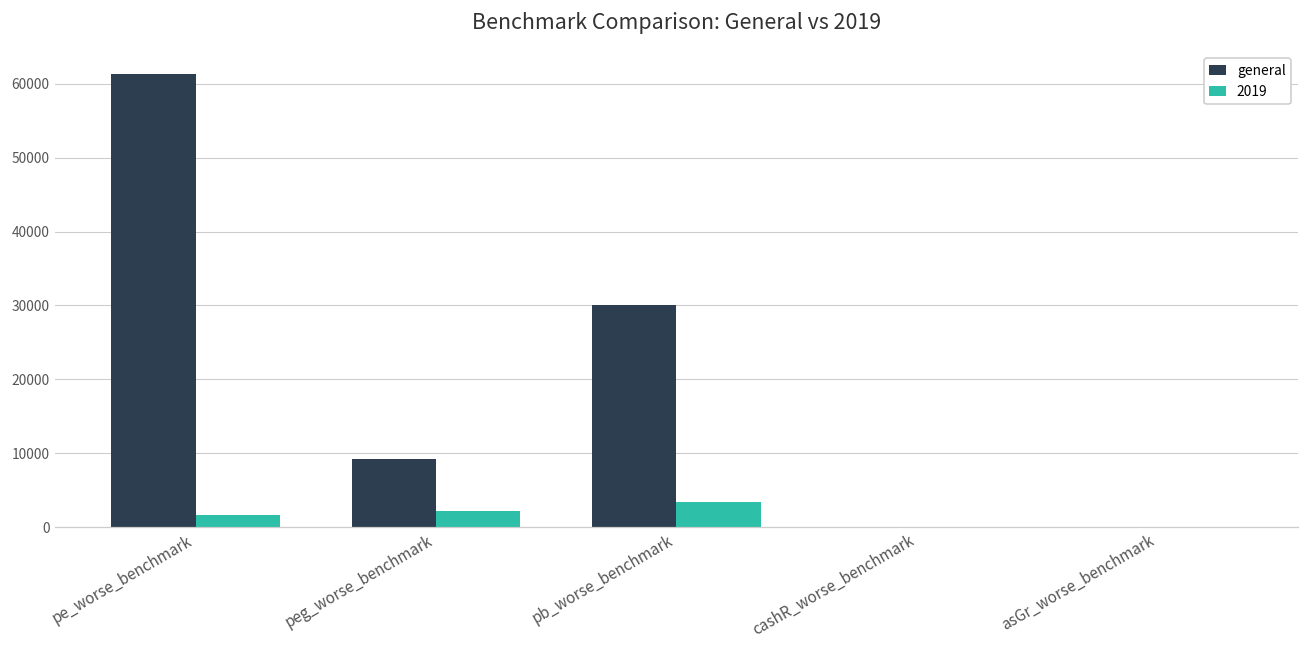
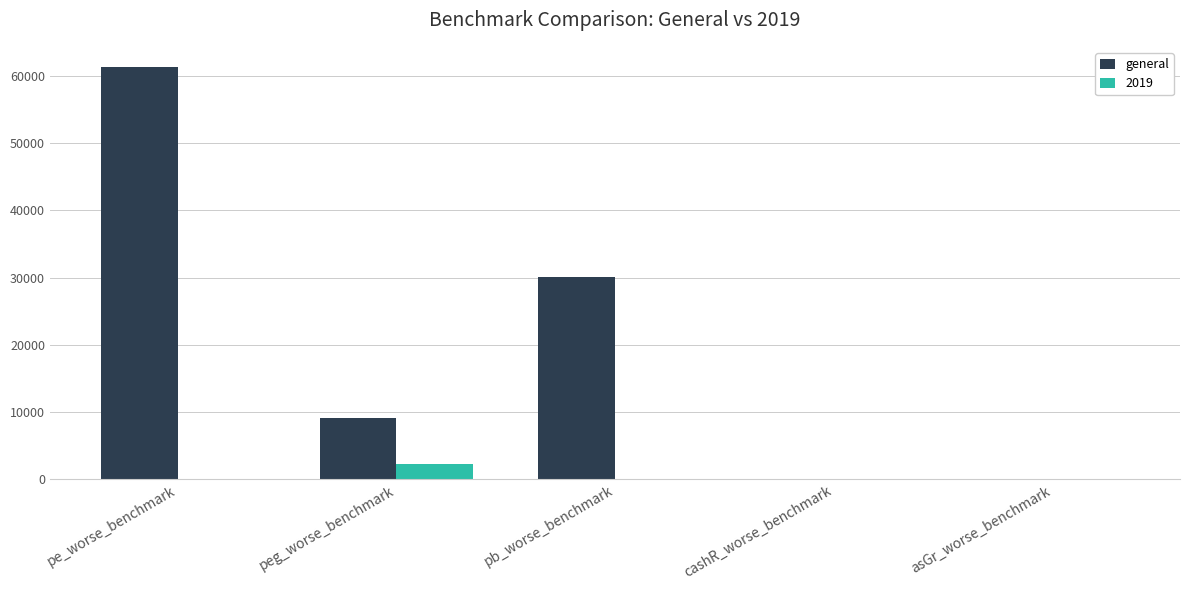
  {
    "general": {
      "pe_worse_benchmark": 61000,
      "peg_worse_benchmark": 9000,
      "pb_worse_benchmark": 30000
    },
    "2019": {
-     "pe_worse_benchmark": 2000,
+     "pe_worse_benchmark": 0,
      "peg_worse_benchmark": 2000,
-     "pb_worse_benchmark": 3000
+     "pb_worse_benchmark": 0
    }
  }
